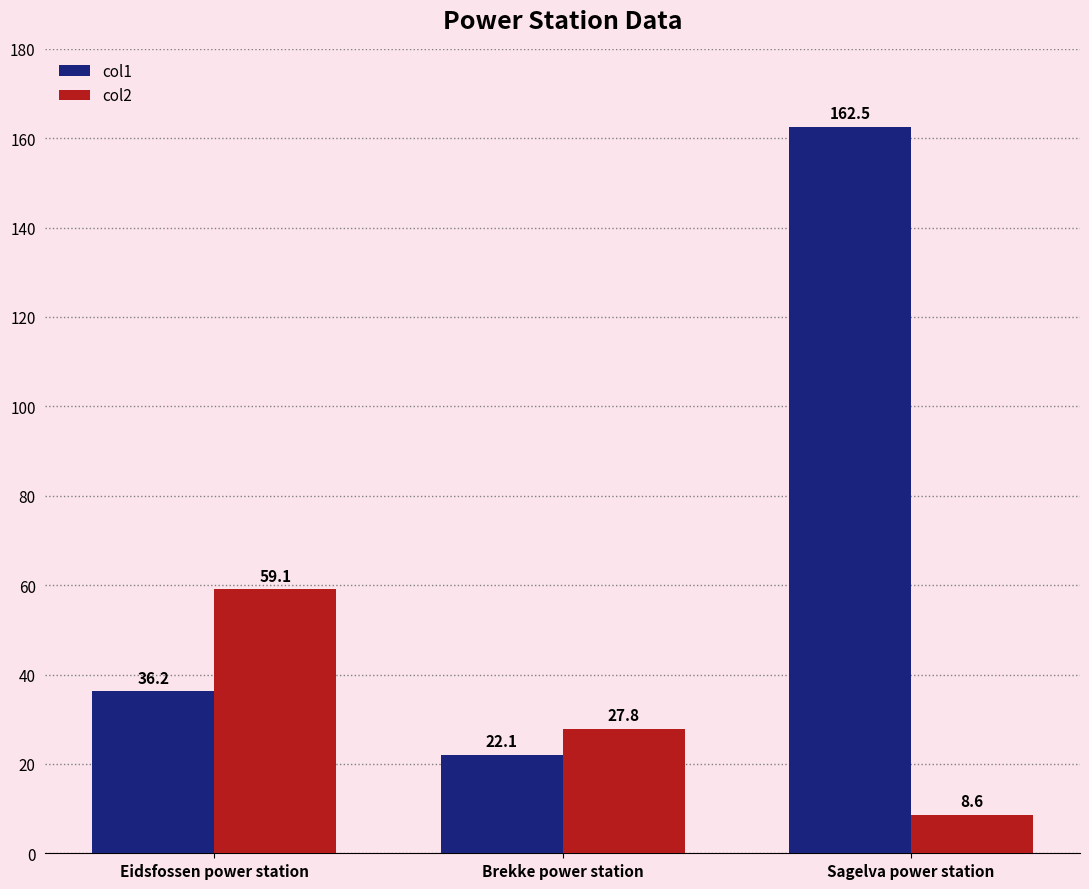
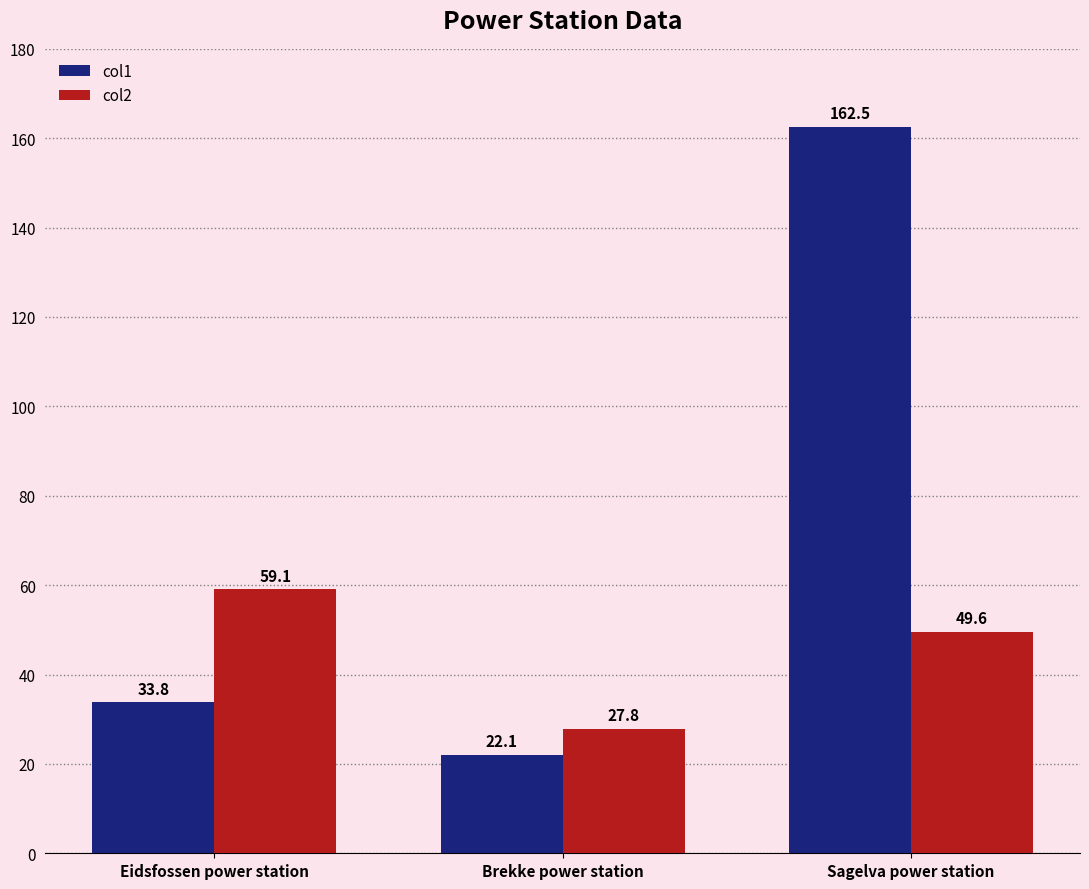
  {
    "col1": {
-     "Eidsfossen power station": 36.2,
+     "Eidsfossen power station": 33.8,
      "Brekke power station": 22.1,
      "Sagelva power station": 162.5
    },
    "col2": {
      "Eidsfossen power station": 59.1,
      "Brekke power station": 27.8,
-     "Sagelva power station": 8.6
+     "Sagelva power station": 49.6
    }
  }
